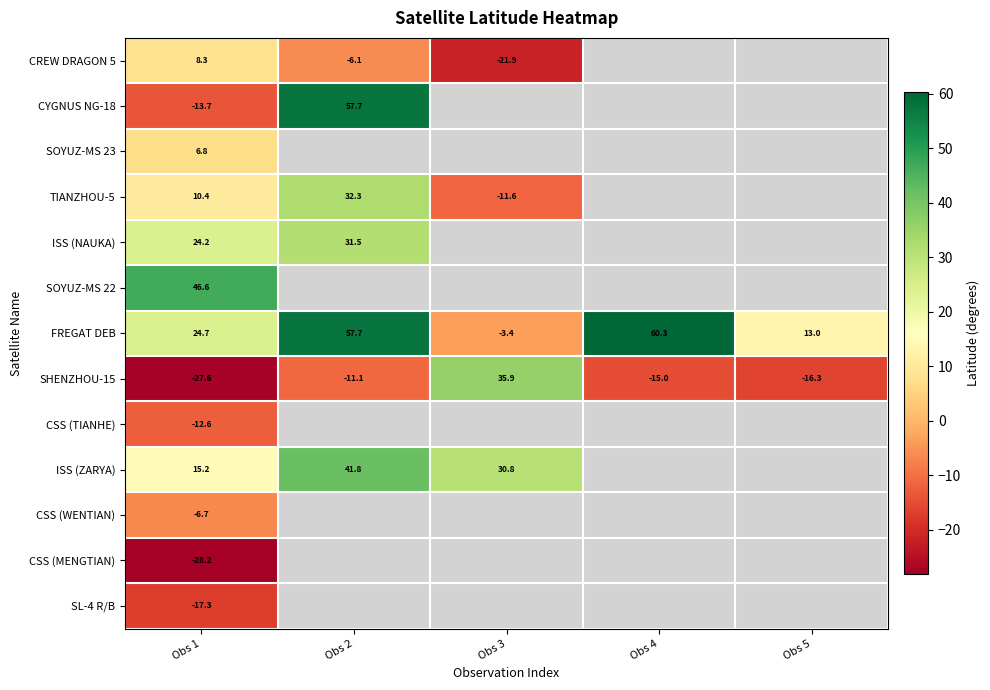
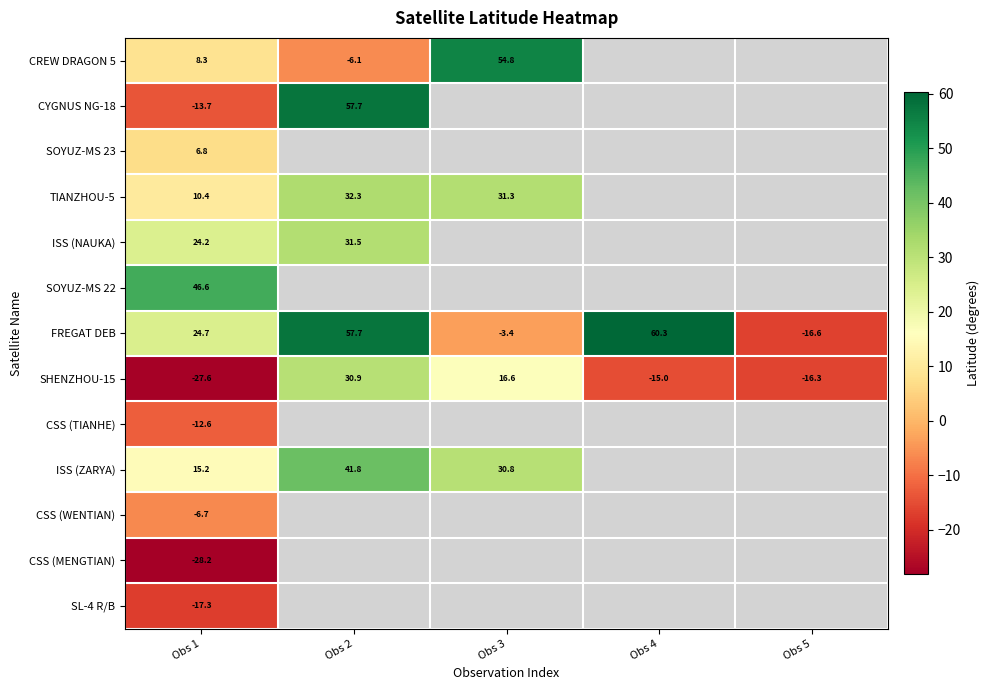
  {
    "CREW DRAGON 5": {
      "Obs 1": 8.3,
      "Obs 2": -6.1,
-     "Obs 3": -21.9
+     "Obs 3": 54.8
    },
    "CYGNUS NG-18": {
      "Obs 1": -13.7,
      "Obs 2": 57.7
    },
    "SOYUZ-MS 23": {
      "Obs 1": 6.8
    },
    "TIANZHOU-5": {
      "Obs 1": 10.4,
      "Obs 2": 32.3,
-     "Obs 3": -11.6
+     "Obs 3": 31.3
    },
    "ISS (NAUKA)": {
      "Obs 1": 24.2,
      "Obs 2": 31.5
    },
    "SOYUZ-MS 22": {
      "Obs 1": 46.6
    },
    "FREGAT DEB": {
      "Obs 1": 24.7,
      "Obs 2": 57.7,
      "Obs 3": -3.4,
      "Obs 4": 60.3,
-     "Obs 5": 13.0
+     "Obs 5": -16.6
    },
    "SHENZHOU-15": {
      "Obs 1": -27.6,
-     "Obs 2": -11.1,
-     "Obs 3": 35.9,
+     "Obs 2": 30.9,
+     "Obs 3": 16.6,
      "Obs 4": -15.0,
      "Obs 5": -16.3
    },
    "CSS (TIANHE)": {
      "Obs 1": -12.6
    },
    "ISS (ZARYA)": {
      "Obs 1": 15.2,
      "Obs 2": 41.8,
      "Obs 3": 30.8
    },
    "CSS (WENTIAN)": {
      "Obs 1": -6.7
    },
    "CSS (MENGTIAN)": {
      "Obs 1": -28.2
    },
    "SL-4 R/B": {
      "Obs 1": -17.3
    }
  }
